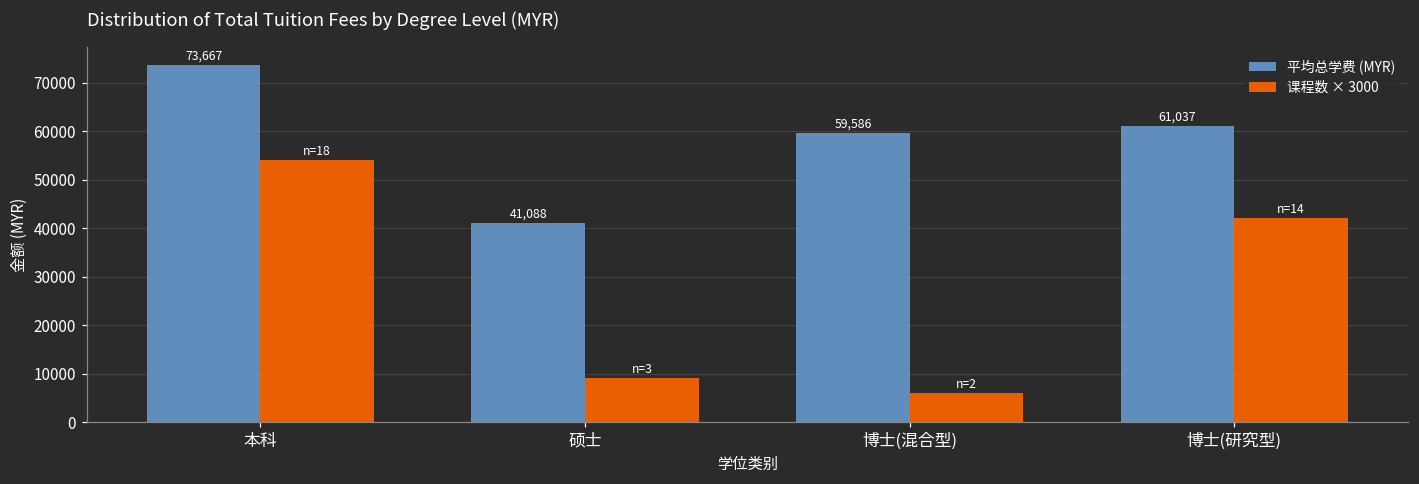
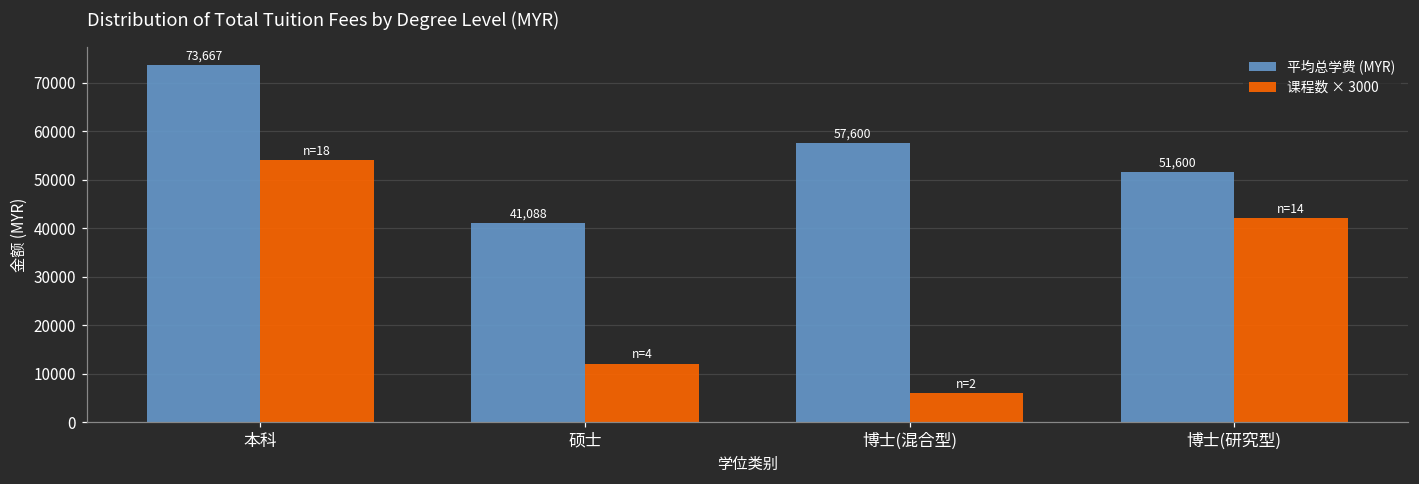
  {
    "平均总学费 (MYR)": {
      "本科": "73,667",
      "硕士": "41,088",
-     "博士(混合型)": "59,586",
-     "博士(研究型)": "61,037"
+     "博士(混合型)": "57,600",
+     "博士(研究型)": "51,600"
    },
    "课程数 × 3000": {
-     "硕士": "3"
+     "硕士": "4"
    }
  }
